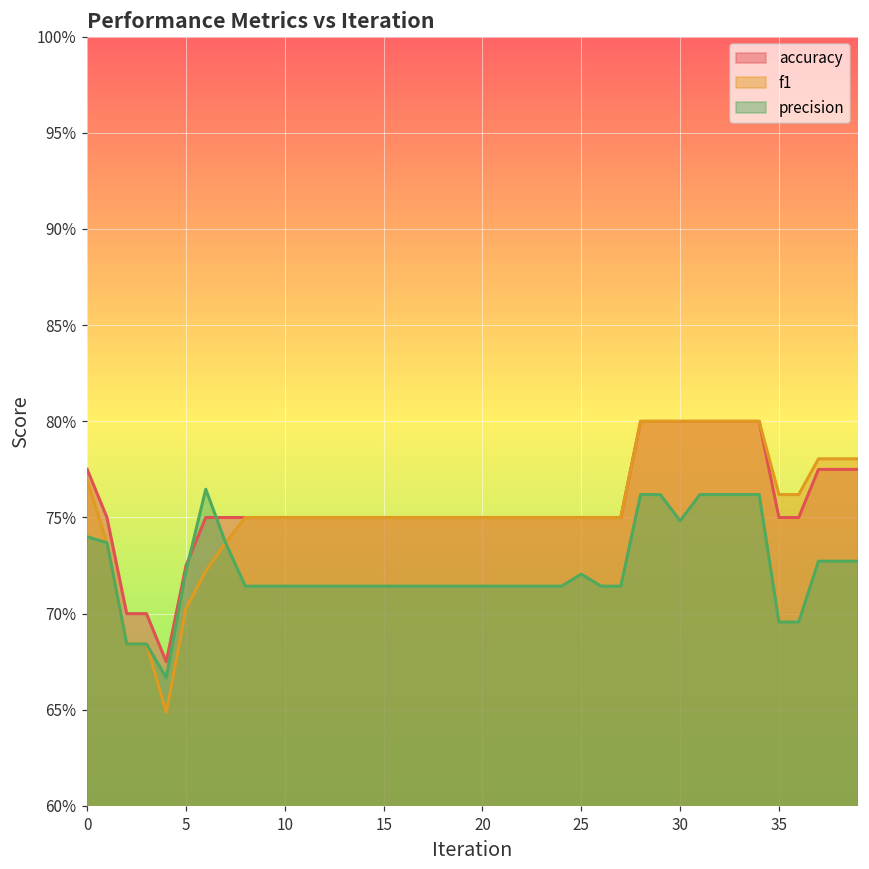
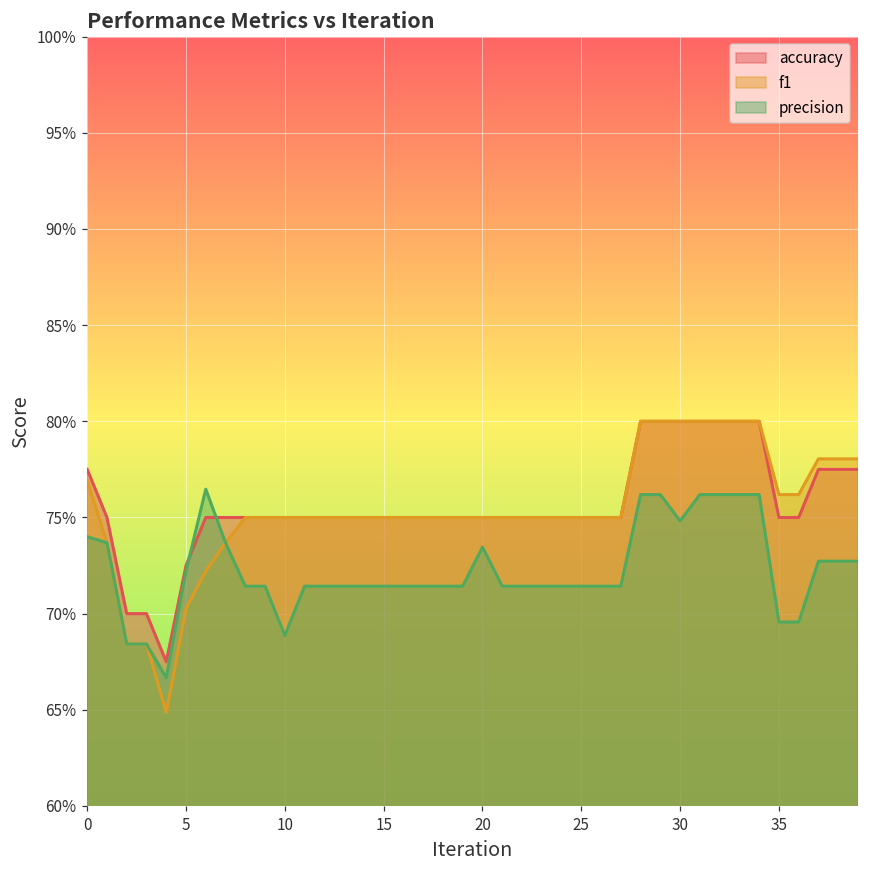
  {
    "precision": {
      "0": "74.0%",
      "5": "72.2%",
-     "10": "71.4%",
+     "10": "68.9%",
      "15": "71.4%",
-     "20": "71.4%",
-     "25": "72.1%",
+     "20": "73.5%",
+     "25": "71.4%",
      "30": "74.8%",
      "35": "69.6%"
    }
  }
